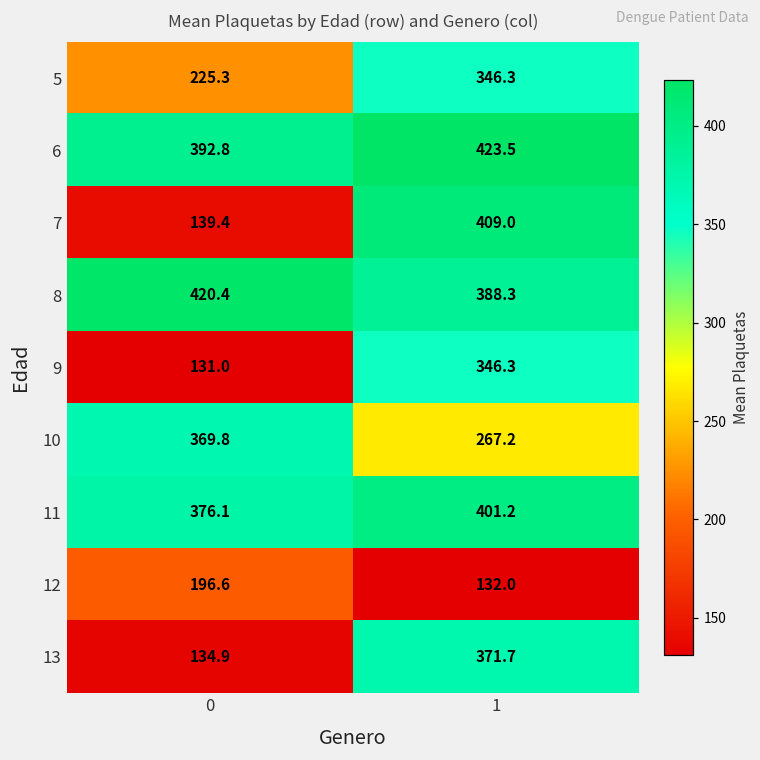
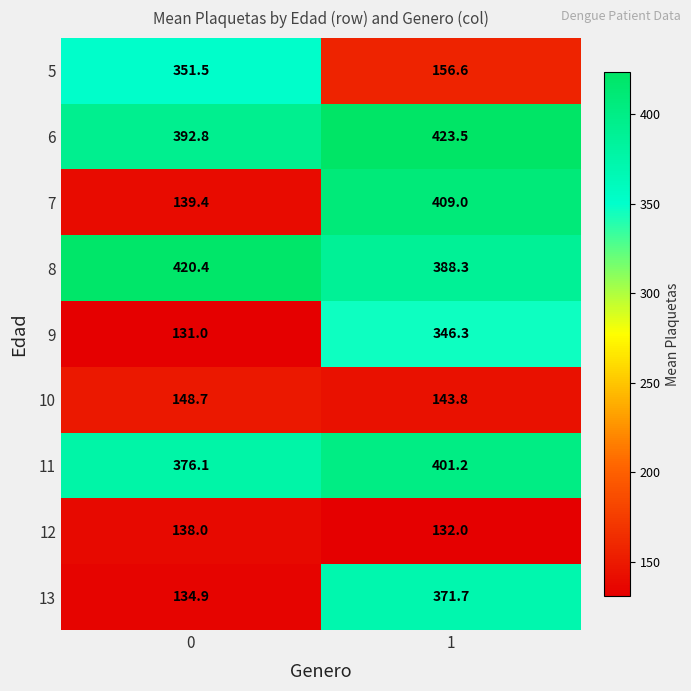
  {
    "5": {
-     "0": 225.3,
-     "1": 346.3
+     "0": 351.5,
+     "1": 156.6
    },
    "6": {
      "0": 392.8,
      "1": 423.5
    },
    "7": {
      "0": 139.4,
      "1": 409.0
    },
    "8": {
      "0": 420.4,
      "1": 388.3
    },
    "9": {
      "0": 131.0,
      "1": 346.3
    },
    "10": {
-     "0": 369.8,
-     "1": 267.2
+     "0": 148.7,
+     "1": 143.8
    },
    "11": {
      "0": 376.1,
      "1": 401.2
    },
    "12": {
-     "0": 196.6,
+     "0": 138.0,
      "1": 132.0
    },
    "13": {
      "0": 134.9,
      "1": 371.7
    }
  }
